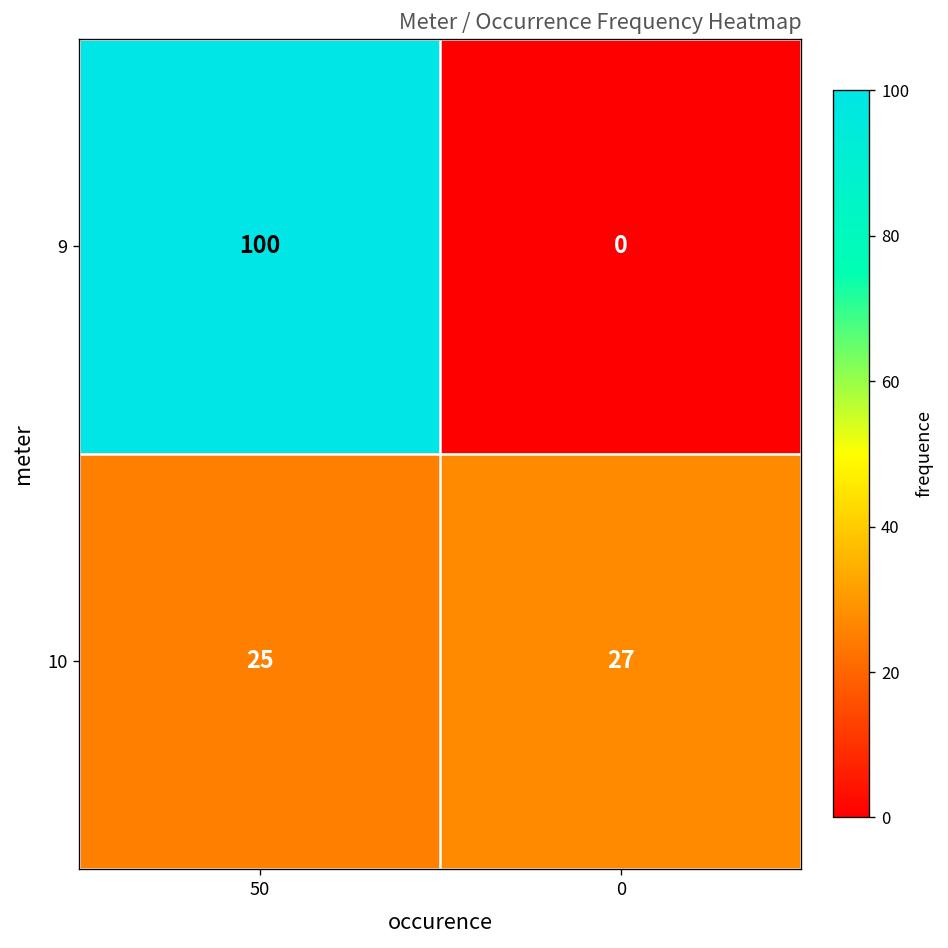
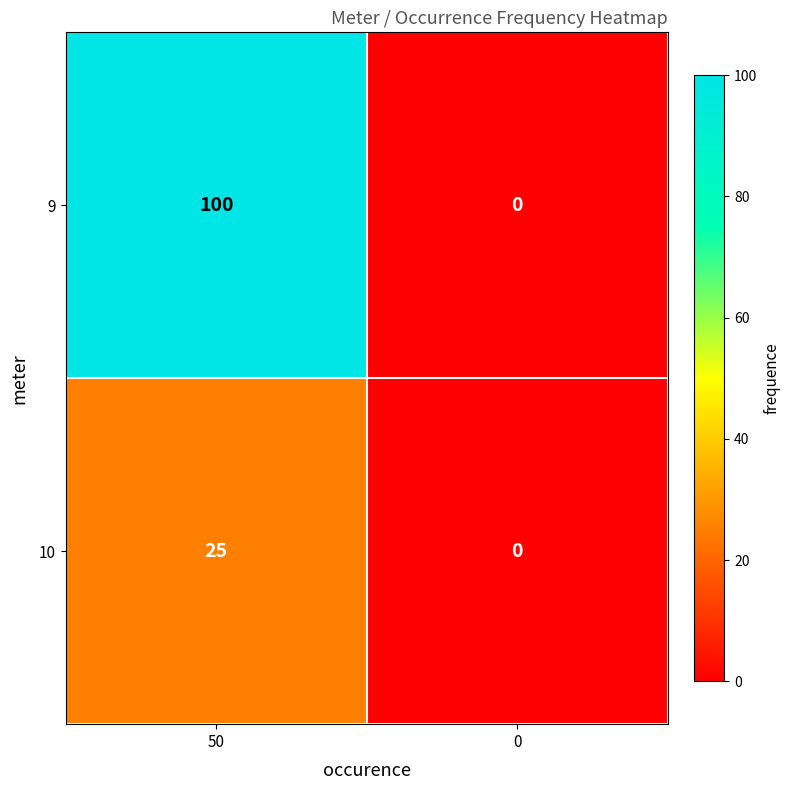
  {
    "9": {
      "50": 100,
      "0": 0
    },
    "10": {
      "50": 25,
-     "0": 27
+     "0": 0
    }
  }
